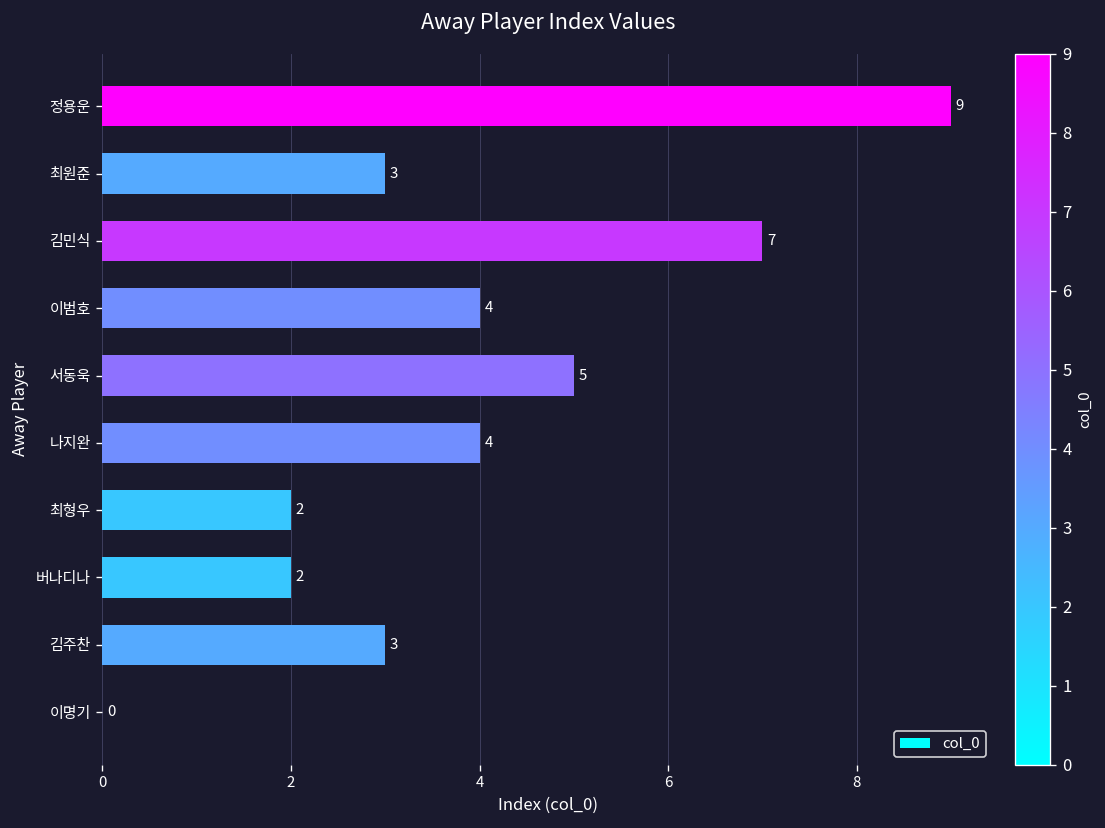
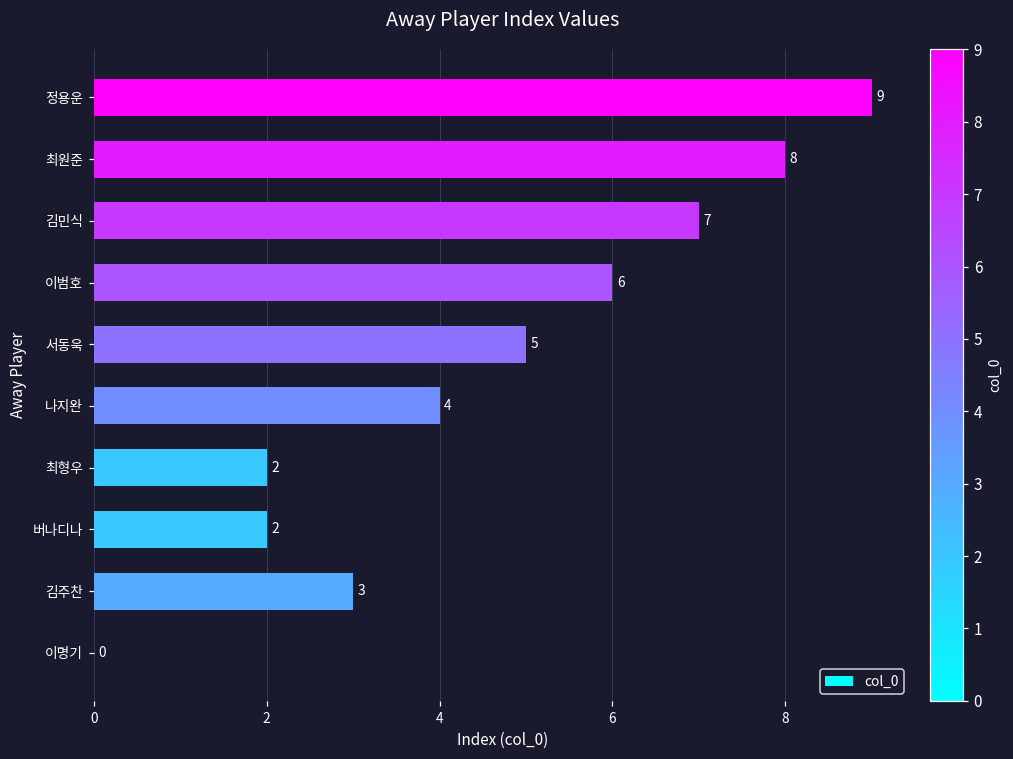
  {
    "정용운": 9,
-   "최원준": 3,
+   "최원준": 8,
    "김민식": 7,
-   "이범호": 4,
+   "이범호": 6,
    "서동욱": 5,
    "나지완": 4,
    "최형우": 2,
    "버나디나": 2,
    "김주찬": 3,
    "이명기": 0
  }
